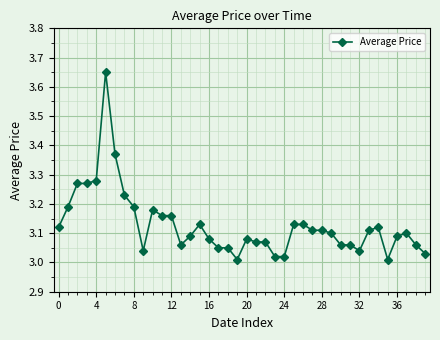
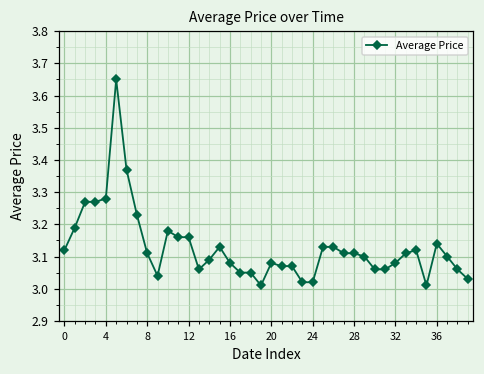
  {
    "0": 3.12,
    "4": 3.28,
-   "8": 3.19,
+   "8": 3.11,
    "12": 3.16,
    "16": 3.08,
    "20": 3.08,
    "24": 3.02,
    "28": 3.11,
-   "32": 3.04,
-   "36": 3.09
+   "32": 3.08,
+   "36": 3.14
  }
